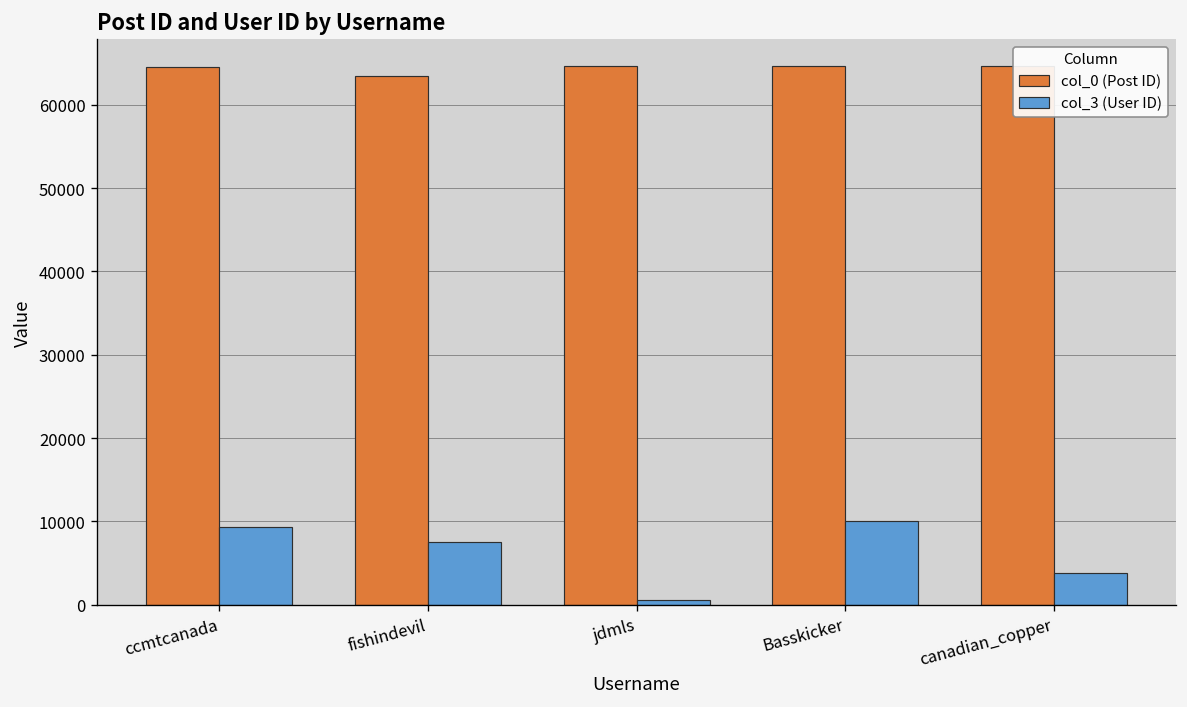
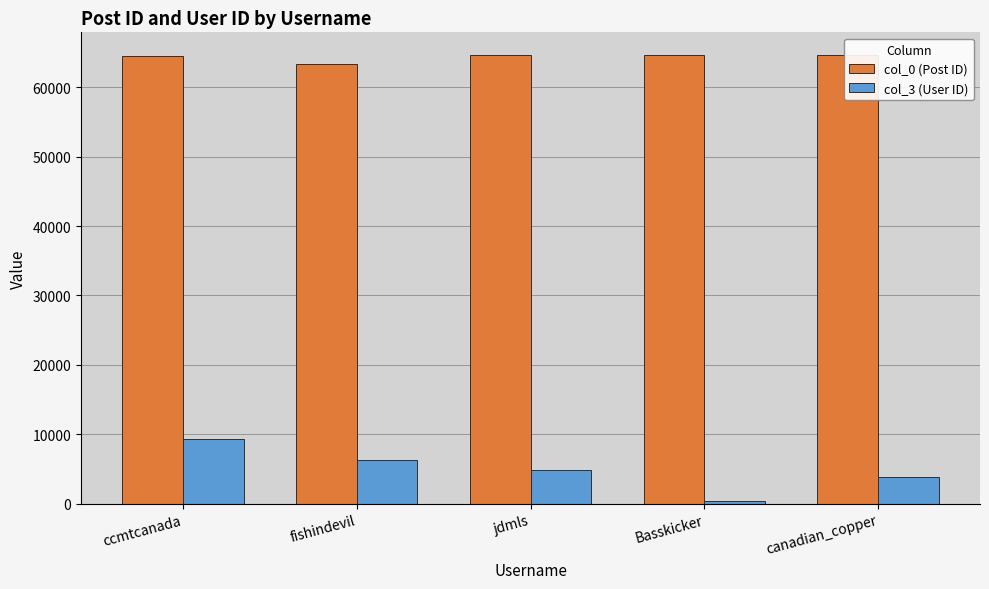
  {
    "col_0 (Post ID)": {
      "ccmtcanada": 65000,
      "fishindevil": 63000,
      "jdmls": 65000,
      "Basskicker": 65000
    },
    "col_3 (User ID)": {
      "ccmtcanada": 9000,
-     "fishindevil": 8000,
-     "jdmls": 1000,
-     "Basskicker": 10000,
+     "fishindevil": 6000,
+     "jdmls": 5000,
+     "Basskicker": 0,
      "canadian_copper": 4000
    }
  }
